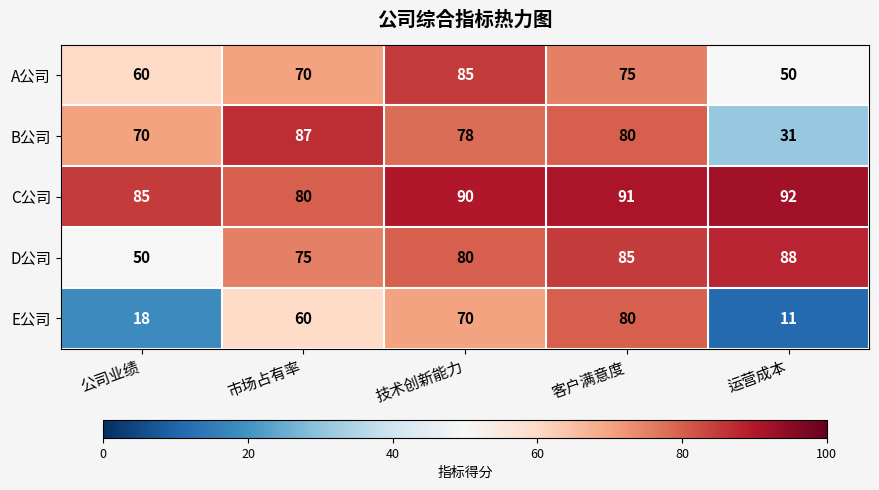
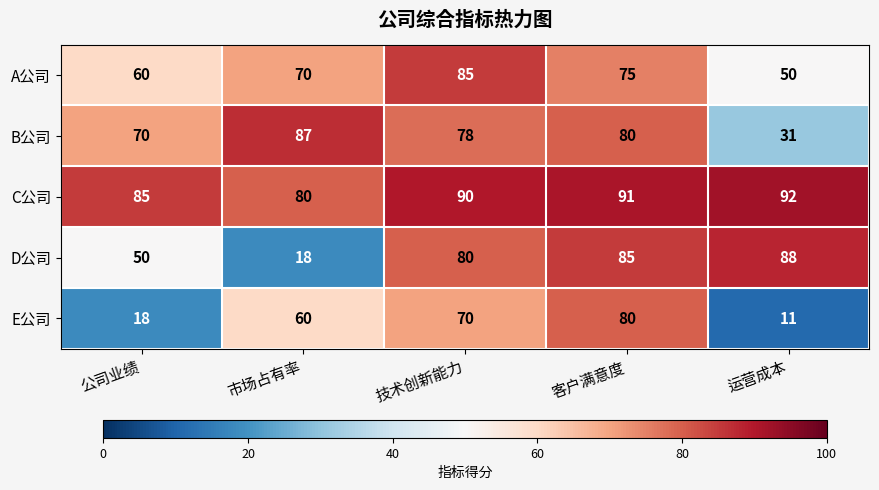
  {
    "A公司": {
      "公司业绩": 60,
      "市场占有率": 70,
      "技术创新能力": 85,
      "客户满意度": 75,
      "运营成本": 50
    },
    "B公司": {
      "公司业绩": 70,
      "市场占有率": 87,
      "技术创新能力": 78,
      "客户满意度": 80,
      "运营成本": 31
    },
    "C公司": {
      "公司业绩": 85,
      "市场占有率": 80,
      "技术创新能力": 90,
      "客户满意度": 91,
      "运营成本": 92
    },
    "D公司": {
      "公司业绩": 50,
-     "市场占有率": 75,
+     "市场占有率": 18,
      "技术创新能力": 80,
      "客户满意度": 85,
      "运营成本": 88
    },
    "E公司": {
      "公司业绩": 18,
      "市场占有率": 60,
      "技术创新能力": 70,
      "客户满意度": 80,
      "运营成本": 11
    }
  }
